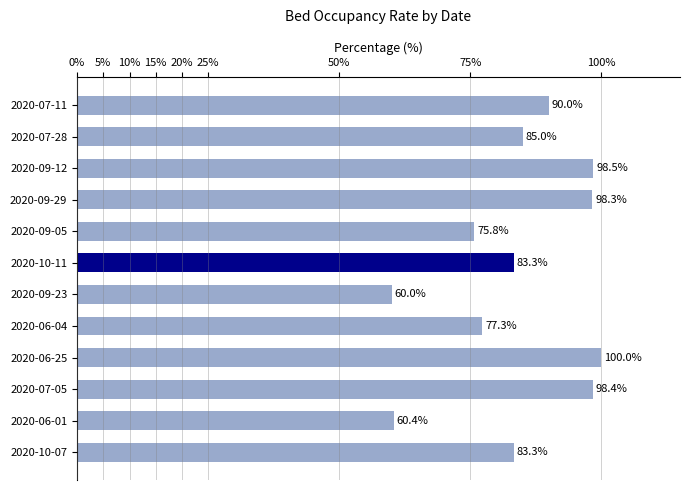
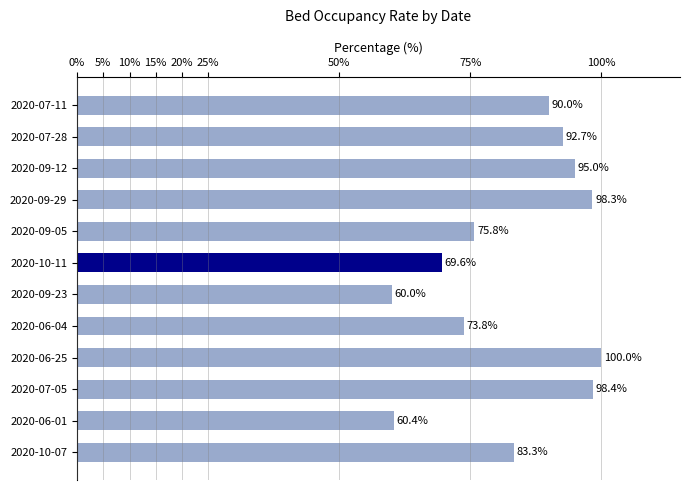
  {
    "2020-07-11": "90.0%",
-   "2020-07-28": "85.0%",
-   "2020-09-12": "98.5%",
+   "2020-07-28": "92.7%",
+   "2020-09-12": "95.0%",
    "2020-09-29": "98.3%",
    "2020-09-05": "75.8%",
-   "2020-10-11": "83.3%",
+   "2020-10-11": "69.6%",
    "2020-09-23": "60.0%",
-   "2020-06-04": "77.3%",
+   "2020-06-04": "73.8%",
    "2020-06-25": "100.0%",
    "2020-07-05": "98.4%",
    "2020-06-01": "60.4%",
    "2020-10-07": "83.3%"
  }
